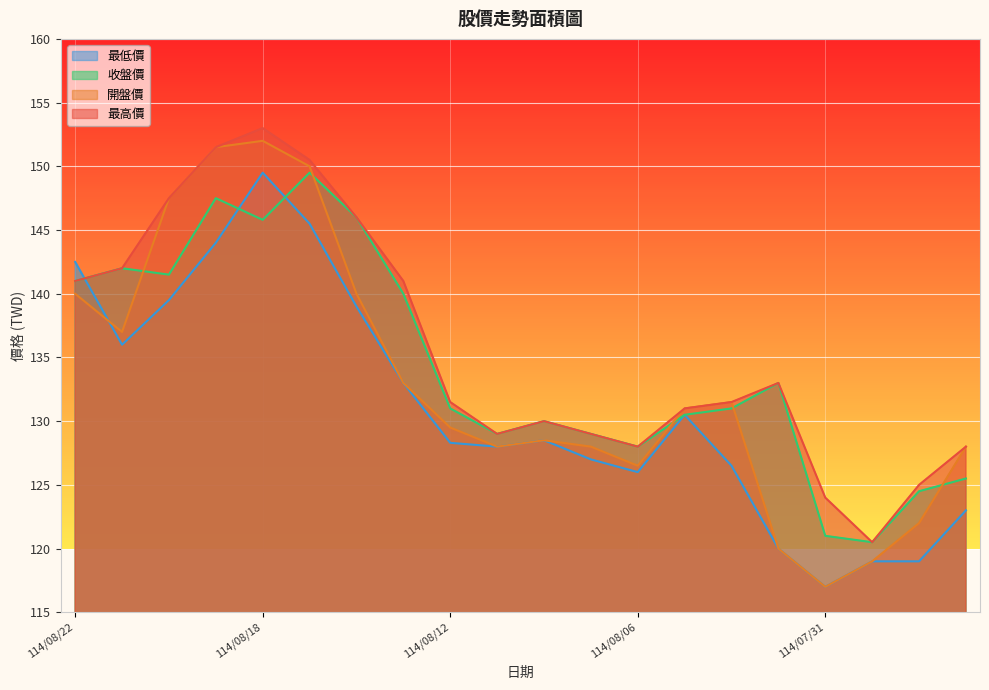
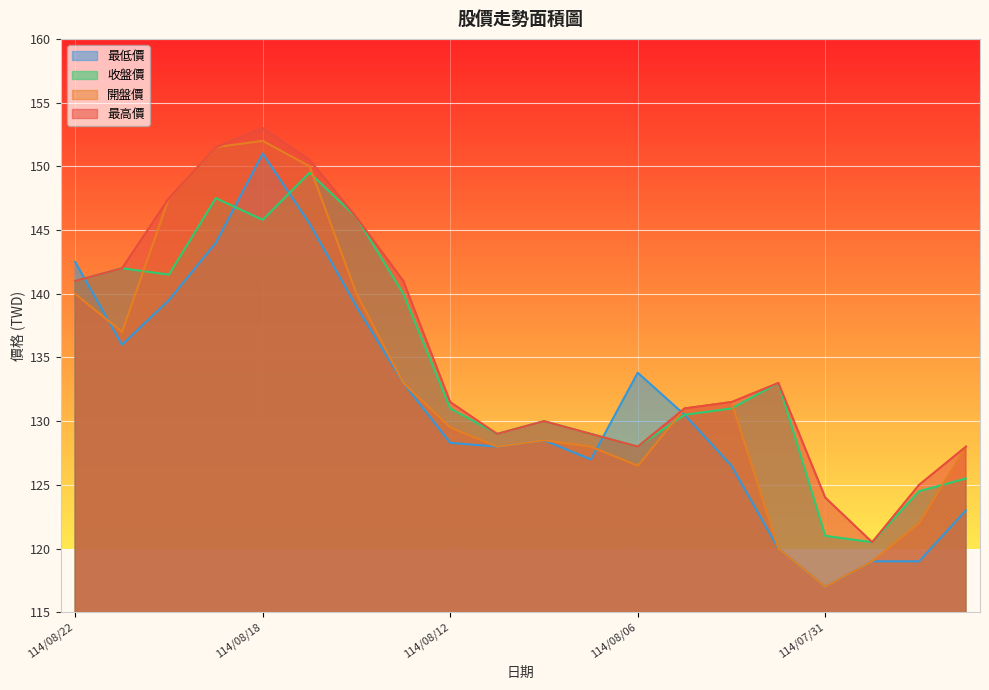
  {
    "最低價": {
      "114/08/22": 142.5,
-     "114/08/18": 149.5,
+     "114/08/18": 151.0,
      "114/08/12": 128.3,
-     "114/08/06": 126.0
+     "114/08/06": 133.8
    },
    "收盤價": {
      "114/08/18": 145.8,
      "114/08/12": 131.0,
      "114/07/31": 121.0
    }
  }
